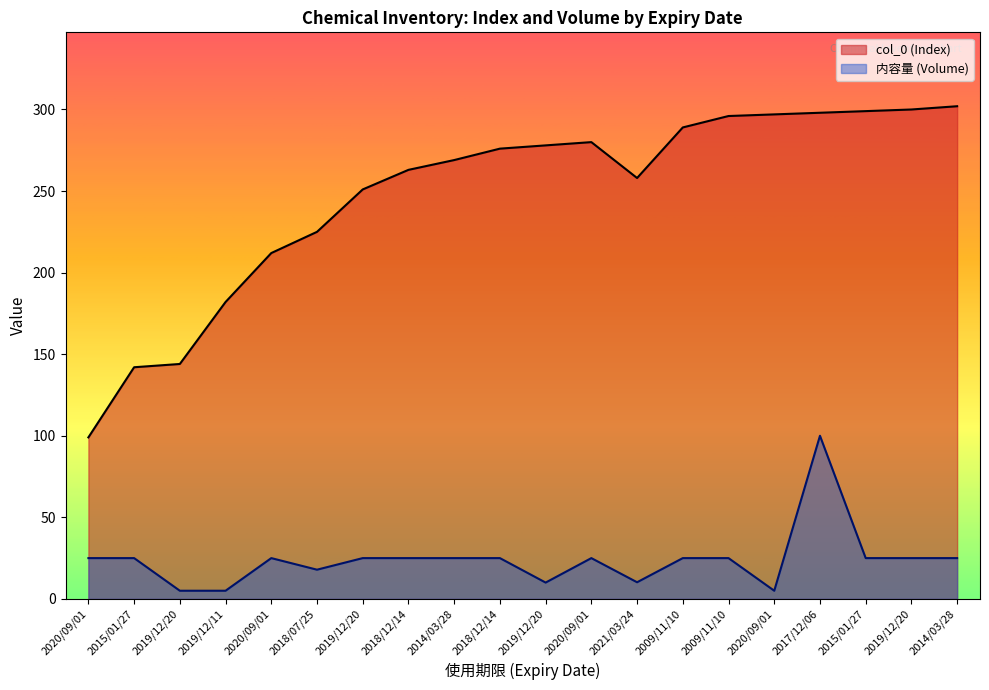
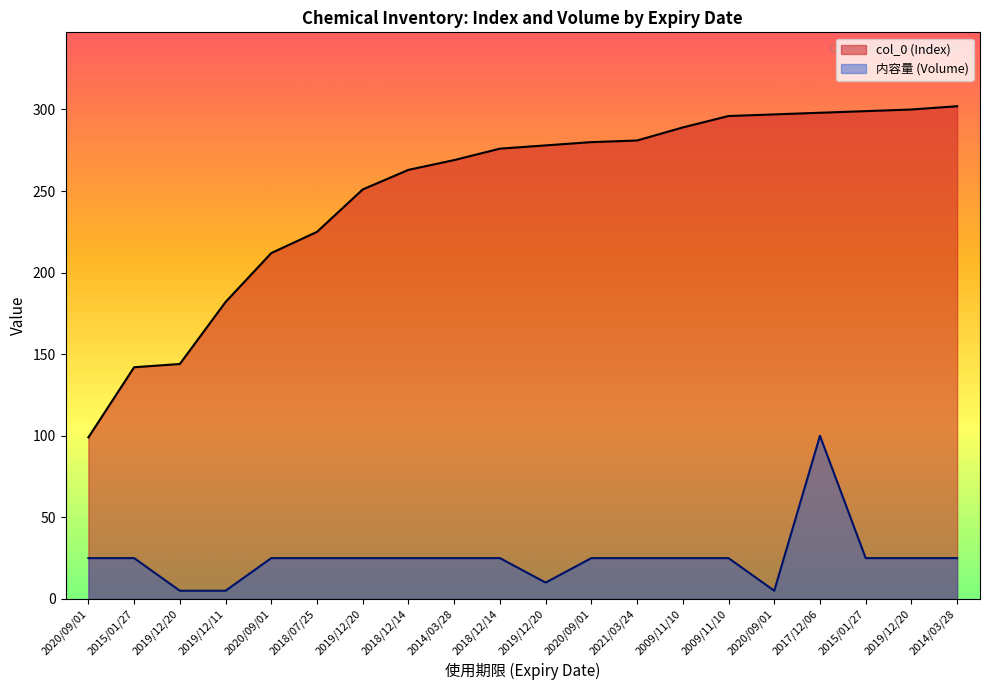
  {
    "col_0 (Index)": {
      "2019/12/11": 182,
      "2018/07/25": 225,
-     "2021/03/24": 258,
+     "2021/03/24": 281,
      "2017/12/06": 298
    },
    "内容量 (Volume)": {
      "2019/12/11": 5,
-     "2018/07/25": 18,
-     "2021/03/24": 10,
+     "2018/07/25": 25,
+     "2021/03/24": 25,
      "2017/12/06": 100
    }
  }
